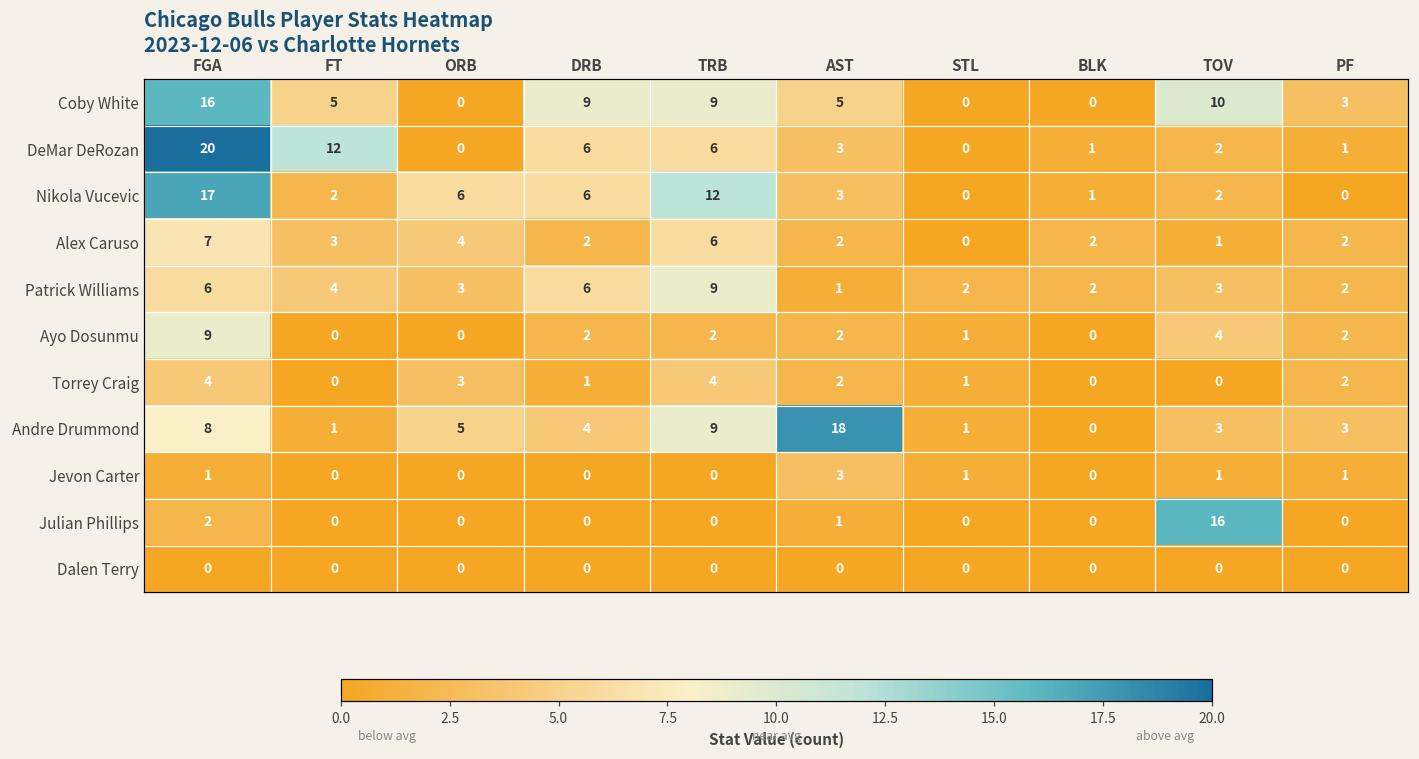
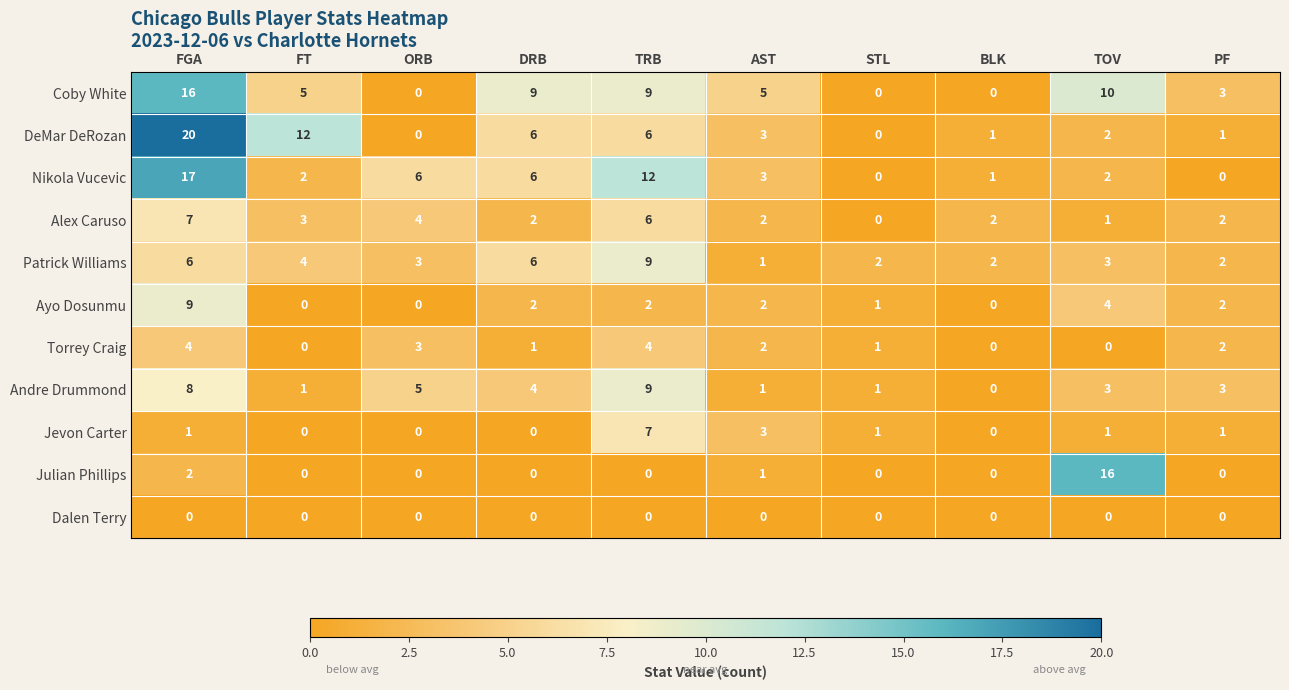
  {
    "Coby White": {
      "FGA": 16,
      "FT": 5,
      "ORB": 0,
      "DRB": 9,
      "TRB": 9,
      "AST": 5,
      "STL": 0,
      "BLK": 0,
      "TOV": 10,
      "PF": 3
    },
    "DeMar DeRozan": {
      "FGA": 20,
      "FT": 12,
      "ORB": 0,
      "DRB": 6,
      "TRB": 6,
      "AST": 3,
      "STL": 0,
      "BLK": 1,
      "TOV": 2,
      "PF": 1
    },
    "Nikola Vucevic": {
      "FGA": 17,
      "FT": 2,
      "ORB": 6,
      "DRB": 6,
      "TRB": 12,
      "AST": 3,
      "STL": 0,
      "BLK": 1,
      "TOV": 2,
      "PF": 0
    },
    "Alex Caruso": {
      "FGA": 7,
      "FT": 3,
      "ORB": 4,
      "DRB": 2,
      "TRB": 6,
      "AST": 2,
      "STL": 0,
      "BLK": 2,
      "TOV": 1,
      "PF": 2
    },
    "Patrick Williams": {
      "FGA": 6,
      "FT": 4,
      "ORB": 3,
      "DRB": 6,
      "TRB": 9,
      "AST": 1,
      "STL": 2,
      "BLK": 2,
      "TOV": 3,
      "PF": 2
    },
    "Ayo Dosunmu": {
      "FGA": 9,
      "FT": 0,
      "ORB": 0,
      "DRB": 2,
      "TRB": 2,
      "AST": 2,
      "STL": 1,
      "BLK": 0,
      "TOV": 4,
      "PF": 2
    },
    "Torrey Craig": {
      "FGA": 4,
      "FT": 0,
      "ORB": 3,
      "DRB": 1,
      "TRB": 4,
      "AST": 2,
      "STL": 1,
      "BLK": 0,
      "TOV": 0,
      "PF": 2
    },
    "Andre Drummond": {
      "FGA": 8,
      "FT": 1,
      "ORB": 5,
      "DRB": 4,
      "TRB": 9,
-     "AST": 18,
+     "AST": 1,
      "STL": 1,
      "BLK": 0,
      "TOV": 3,
      "PF": 3
    },
    "Jevon Carter": {
      "FGA": 1,
      "FT": 0,
      "ORB": 0,
      "DRB": 0,
-     "TRB": 0,
+     "TRB": 7,
      "AST": 3,
      "STL": 1,
      "BLK": 0,
      "TOV": 1,
      "PF": 1
    },
    "Julian Phillips": {
      "FGA": 2,
      "FT": 0,
      "ORB": 0,
      "DRB": 0,
      "TRB": 0,
      "AST": 1,
      "STL": 0,
      "BLK": 0,
      "TOV": 16,
      "PF": 0
    },
    "Dalen Terry": {
      "FGA": 0,
      "FT": 0,
      "ORB": 0,
      "DRB": 0,
      "TRB": 0,
      "AST": 0,
      "STL": 0,
      "BLK": 0,
      "TOV": 0,
      "PF": 0
    }
  }
